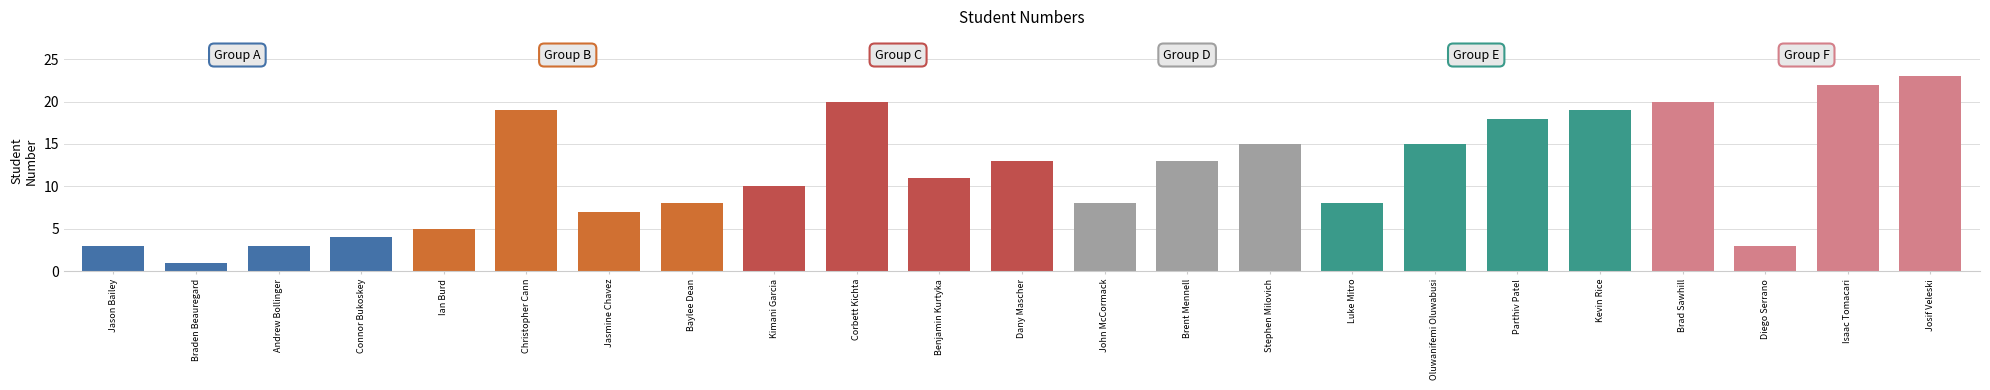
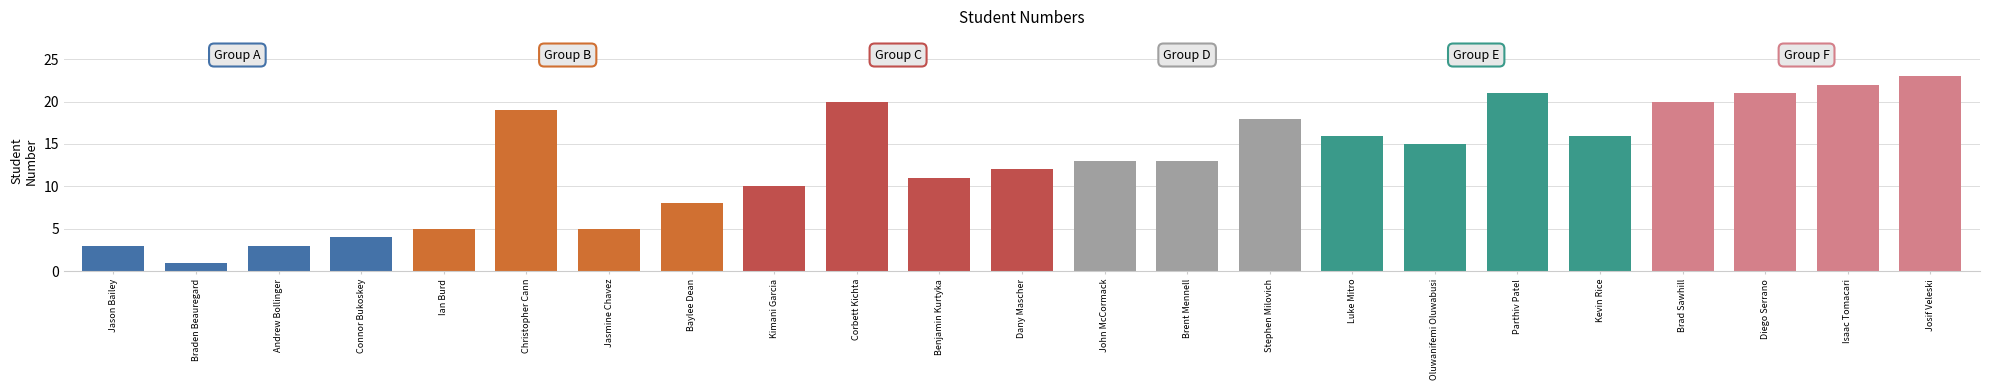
  {
    "Jason Bailey": 3,
    "Braden Beauregard": 1,
    "Andrew Bollinger": 3,
    "Connor Bukoskey": 4,
    "Ian Burd": 5,
    "Christopher Cann": 19,
-   "Jasmine Chavez": 7,
+   "Jasmine Chavez": 5,
    "Baylee Dean": 8,
    "Kimani Garcia": 10,
    "Corbett Kichta": 20,
    "Benjamin Kurtyka": 11,
-   "Dany Mascher": 13,
-   "John McCormack": 8,
+   "Dany Mascher": 12,
+   "John McCormack": 13,
    "Brent Mennell": 13,
-   "Stephen Milovich": 15,
-   "Luke Mitro": 8,
+   "Stephen Milovich": 18,
+   "Luke Mitro": 16,
    "Oluwanifemi Oluwabusi": 15,
-   "Parthiv Patel": 18,
-   "Kevin Rice": 19,
+   "Parthiv Patel": 21,
+   "Kevin Rice": 16,
    "Brad Sawhill": 20,
-   "Diego Serrano": 3,
+   "Diego Serrano": 21,
    "Isaac Tomacari": 22,
    "Josif Veleski": 23
  }
